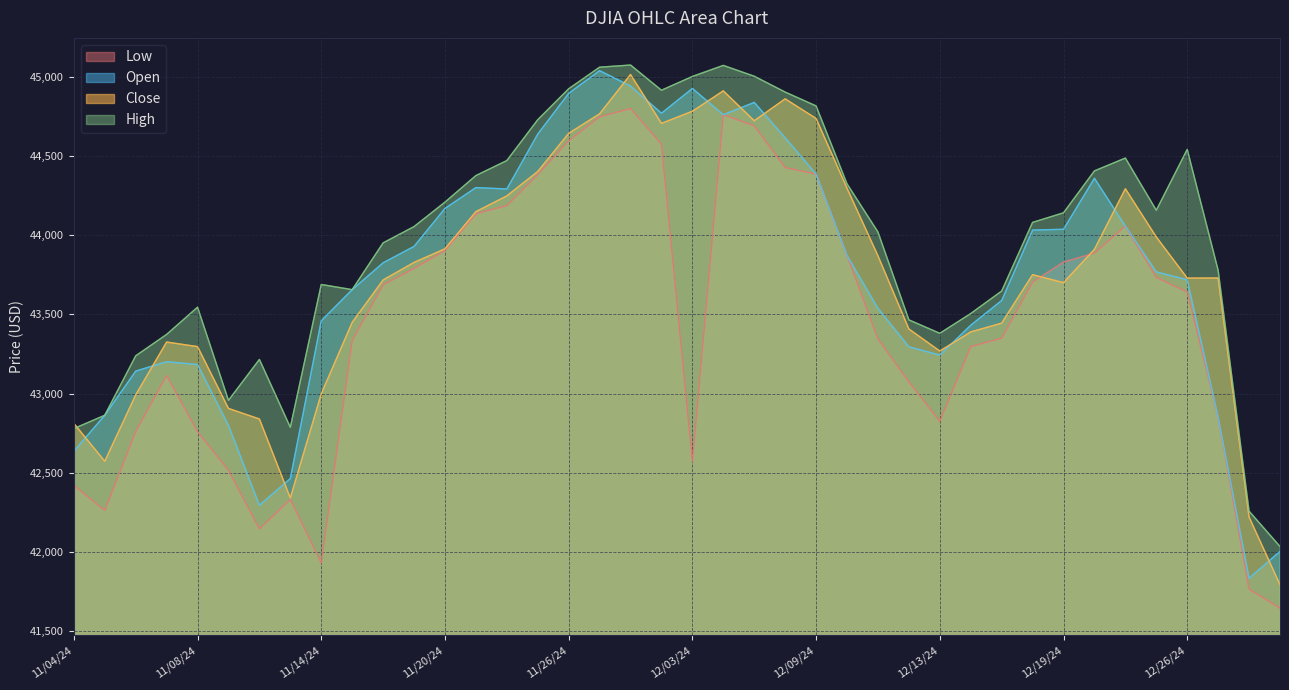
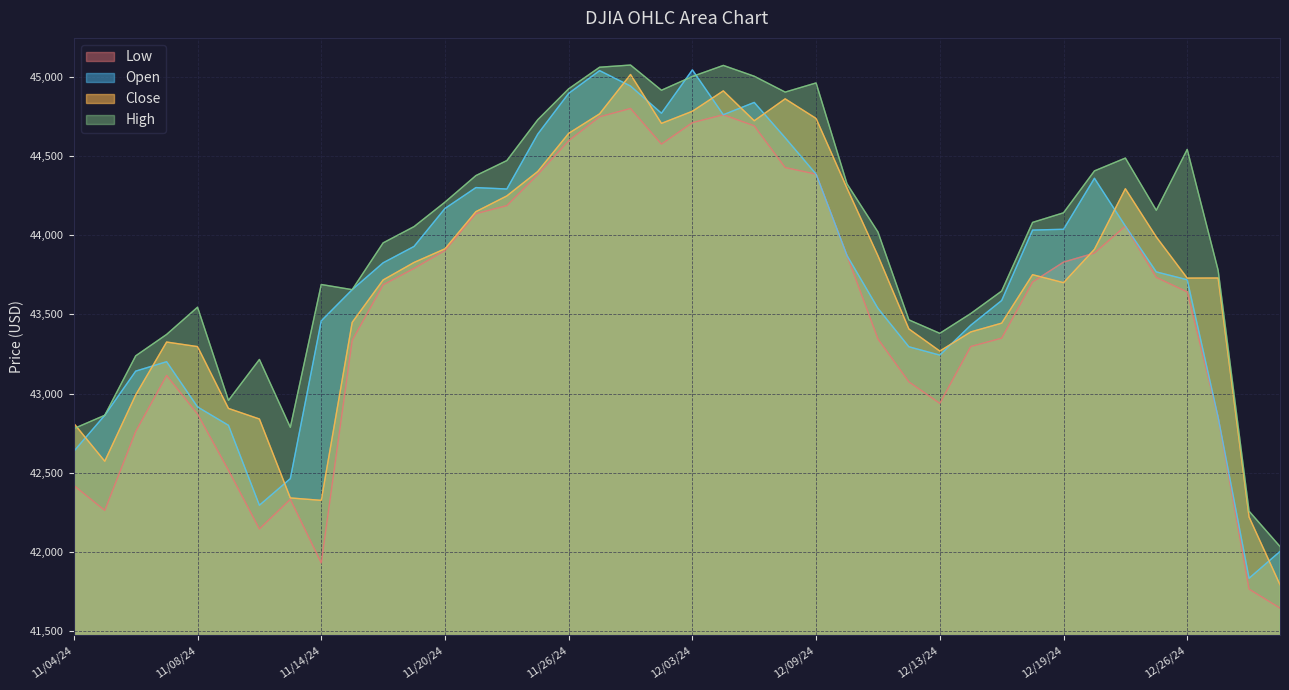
  {
    "Low": {
      "11/04/24": "42,420",
-     "11/08/24": "42,760",
+     "11/08/24": "42,870",
      "11/14/24": "41,930",
      "11/26/24": "44,600",
-     "12/03/24": "42,570",
-     "12/13/24": "42,830",
+     "12/03/24": "44,710",
+     "12/13/24": "42,940",
      "12/19/24": "43,830",
      "12/26/24": "43,640"
    },
    "Open": {
      "11/04/24": "42,640",
-     "11/08/24": "43,180",
+     "11/08/24": "42,920",
      "11/14/24": "43,460",
      "11/20/24": "44,170",
      "11/26/24": "44,890",
-     "12/03/24": "44,930",
+     "12/03/24": "45,040",
      "12/13/24": "43,240",
      "12/19/24": "44,040"
    },
    "Close": {
      "11/04/24": "42,810",
      "11/08/24": "43,300",
-     "11/14/24": "43,000",
+     "11/14/24": "42,330",
      "11/26/24": "44,640",
      "12/03/24": "44,780",
      "12/09/24": "44,740",
      "12/13/24": "43,270",
      "12/19/24": "43,700"
    },
    "High": {
      "11/04/24": "42,780",
      "11/08/24": "43,550",
      "11/14/24": "43,690",
      "11/20/24": "44,210",
      "11/26/24": "44,920",
      "12/03/24": "45,000",
-     "12/09/24": "44,820",
+     "12/09/24": "44,960",
      "12/13/24": "43,380",
      "12/19/24": "44,140",
      "12/26/24": "44,540"
    }
  }
